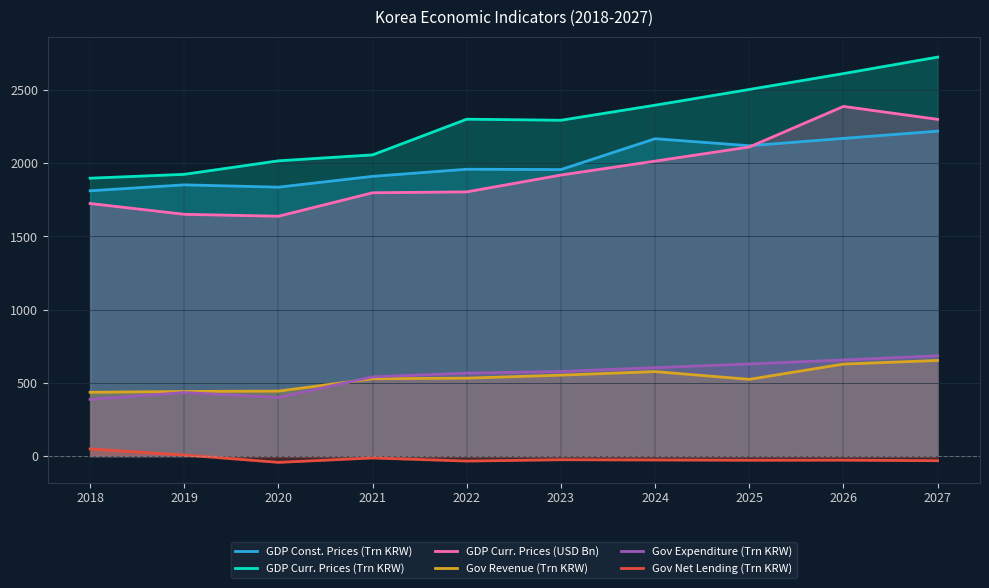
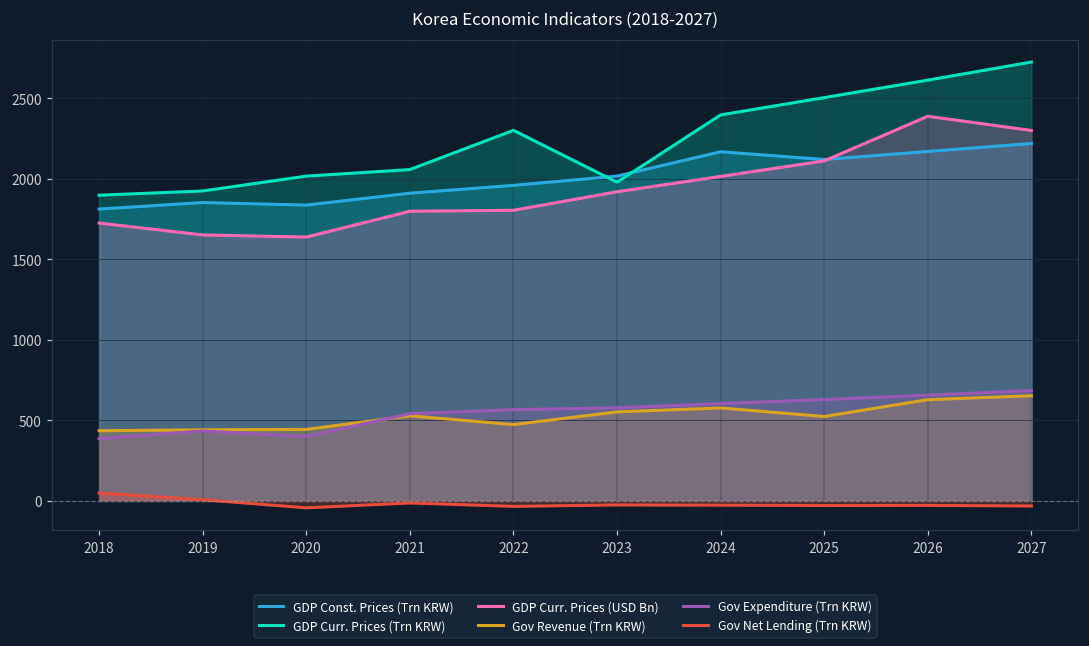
  {
    "GDP Const. Prices (Trn KRW)": {
      "2018": 1810,
      "2019": 1850,
      "2020": 1840,
      "2021": 1910,
      "2022": 1960,
-     "2023": 1960,
+     "2023": 2020,
      "2024": 2170,
      "2026": 2170,
      "2027": 2220
    },
    "GDP Curr. Prices (Trn KRW)": {
      "2018": 1900,
      "2019": 1920,
      "2020": 2020,
      "2021": 2060,
      "2022": 2300,
-     "2023": 2290,
+     "2023": 1980,
      "2024": 2400,
      "2025": 2500,
      "2026": 2610,
      "2027": 2730
    },
    "GDP Curr. Prices (USD Bn)": {
      "2018": 1730,
      "2019": 1650,
      "2020": 1640,
      "2021": 1800,
      "2022": 1800,
      "2023": 1920,
      "2024": 2010,
      "2026": 2390,
      "2027": 2300
    },
    "Gov Revenue (Trn KRW)": {
      "2018": 440,
      "2020": 440,
-     "2022": 530,
+     "2022": 470,
      "2023": 550,
      "2024": 580,
      "2025": 520,
      "2026": 630,
      "2027": 650
    },
    "Gov Expenditure (Trn KRW)": {
      "2018": 390,
      "2020": 400,
      "2022": 570,
      "2023": 580,
      "2024": 600,
      "2025": 630,
      "2026": 660,
      "2027": 680
    }
  }
